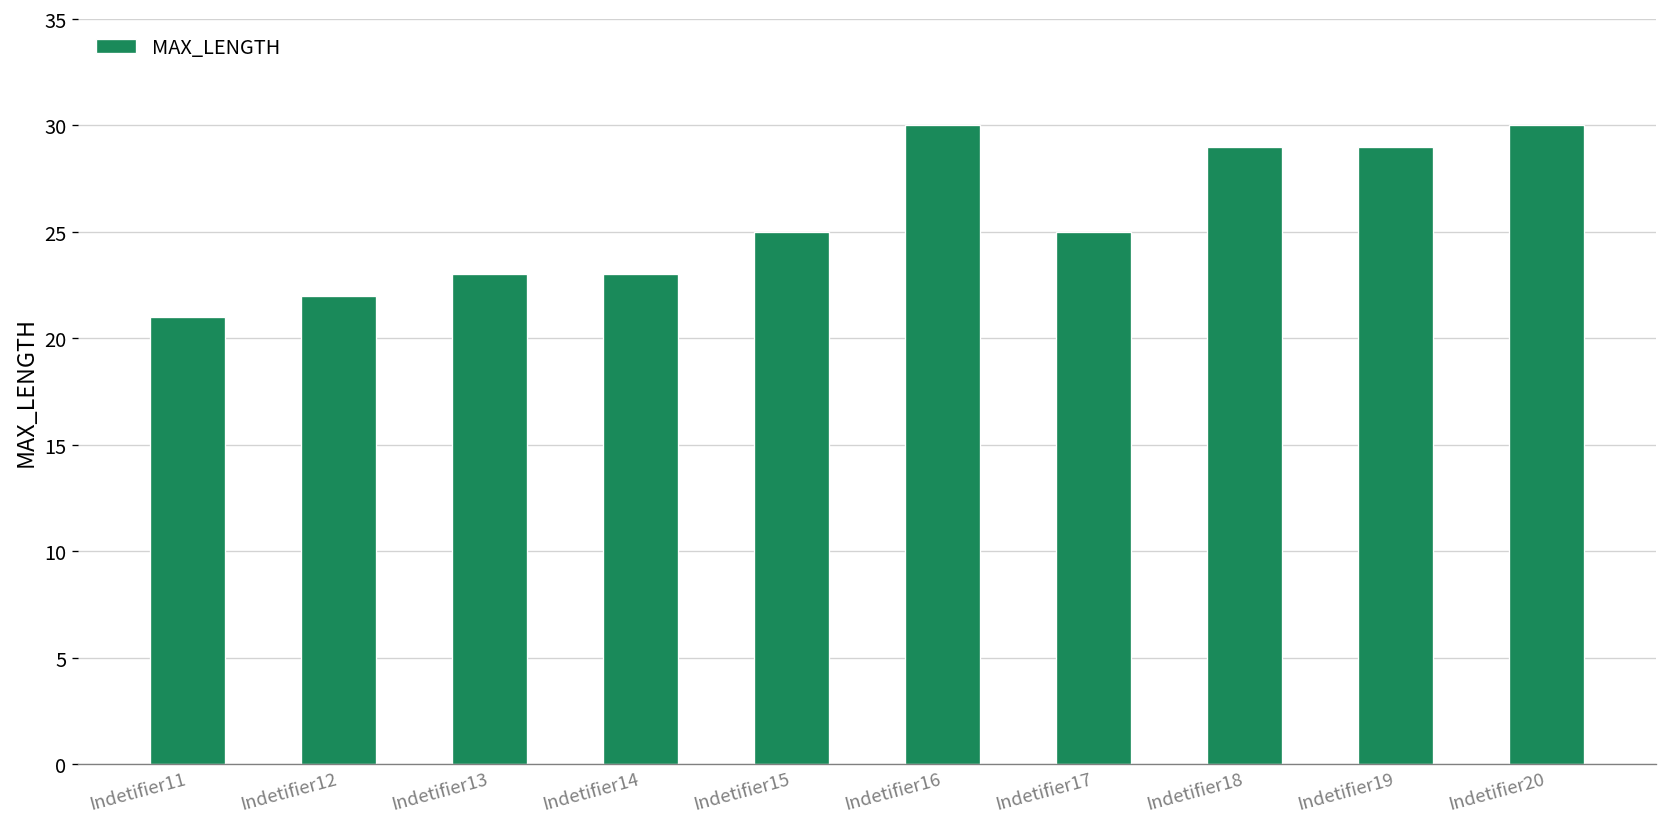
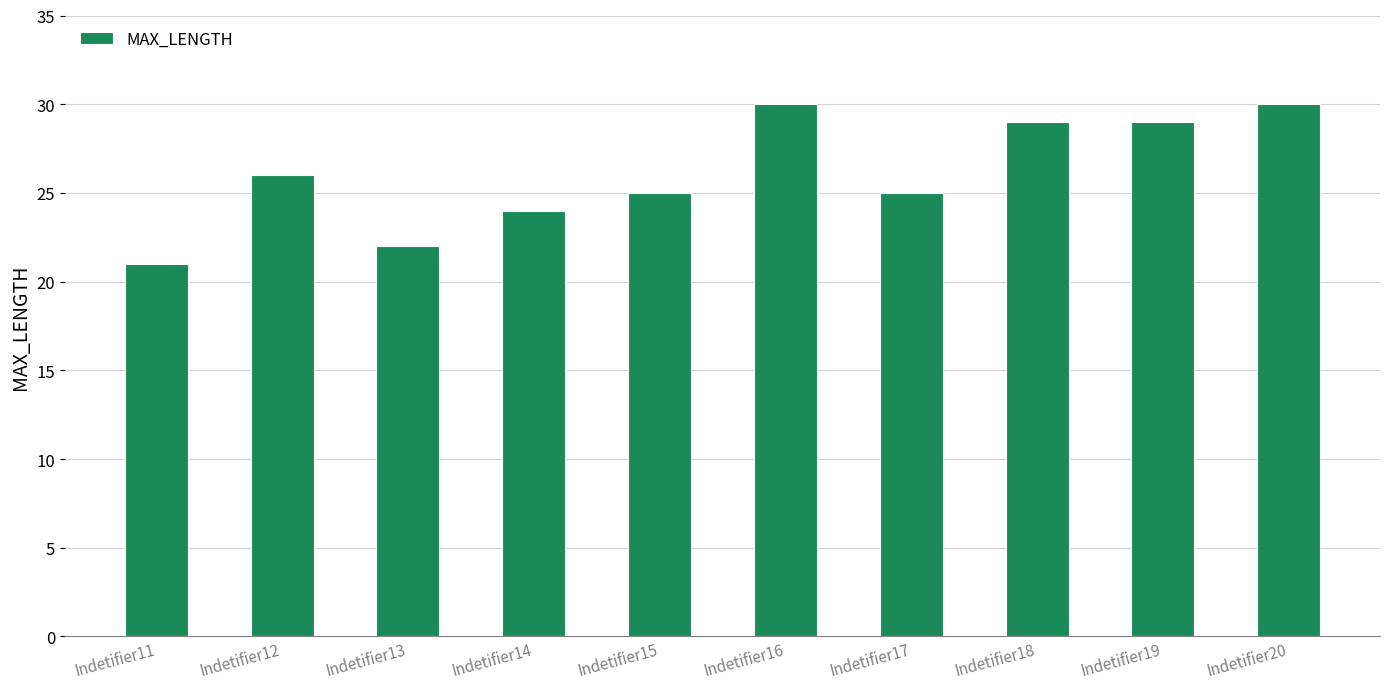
  {
    "Indetifier11": 21,
-   "Indetifier12": 22,
-   "Indetifier13": 23,
-   "Indetifier14": 23,
+   "Indetifier12": 26,
+   "Indetifier13": 22,
+   "Indetifier14": 24,
    "Indetifier15": 25,
    "Indetifier16": 30,
    "Indetifier17": 25,
    "Indetifier18": 29,
    "Indetifier19": 29,
    "Indetifier20": 30
  }
